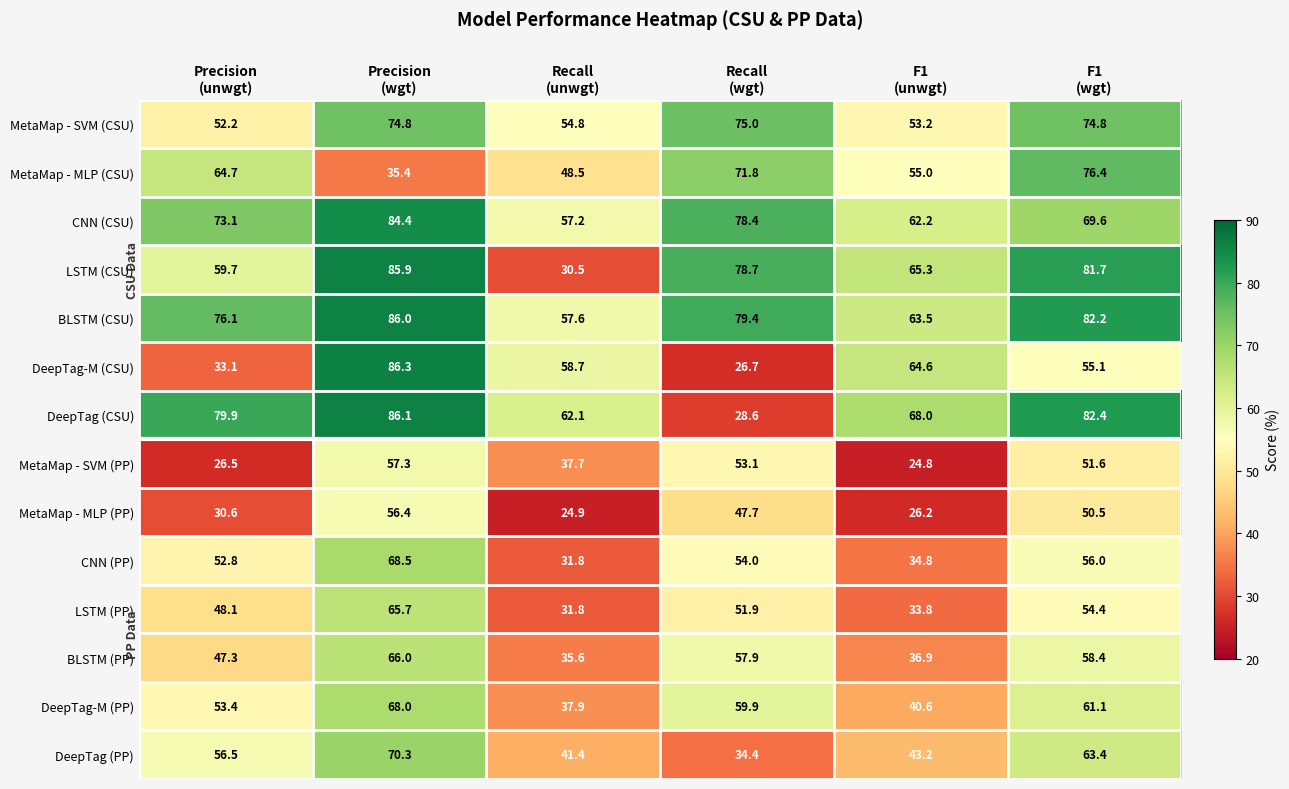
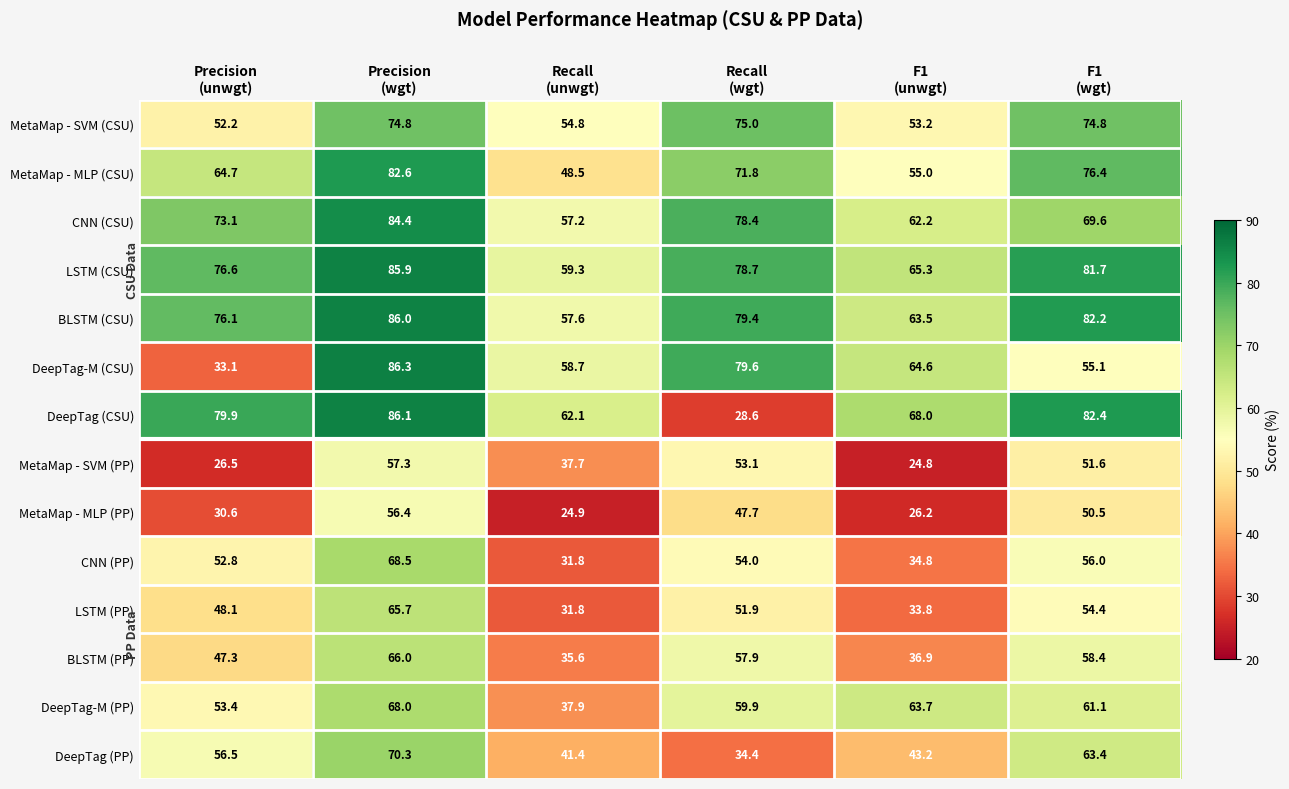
  {
    "MetaMap - SVM (CSU)": {
      "Precision (unwgt)": 52.2,
      "Precision (wgt)": 74.8,
      "Recall (unwgt)": 54.8,
      "Recall (wgt)": 75.0,
      "F1 (unwgt)": 53.2,
      "F1 (wgt)": 74.8
    },
    "MetaMap - MLP (CSU)": {
      "Precision (unwgt)": 64.7,
-     "Precision (wgt)": 35.4,
+     "Precision (wgt)": 82.6,
      "Recall (unwgt)": 48.5,
      "Recall (wgt)": 71.8,
      "F1 (unwgt)": 55.0,
      "F1 (wgt)": 76.4
    },
    "CNN (CSU)": {
      "Precision (unwgt)": 73.1,
      "Precision (wgt)": 84.4,
      "Recall (unwgt)": 57.2,
      "Recall (wgt)": 78.4,
      "F1 (unwgt)": 62.2,
      "F1 (wgt)": 69.6
    },
    "LSTM (CSU)": {
-     "Precision (unwgt)": 59.7,
+     "Precision (unwgt)": 76.6,
      "Precision (wgt)": 85.9,
-     "Recall (unwgt)": 30.5,
+     "Recall (unwgt)": 59.3,
      "Recall (wgt)": 78.7,
      "F1 (unwgt)": 65.3,
      "F1 (wgt)": 81.7
    },
    "BLSTM (CSU)": {
      "Precision (unwgt)": 76.1,
      "Precision (wgt)": 86.0,
      "Recall (unwgt)": 57.6,
      "Recall (wgt)": 79.4,
      "F1 (unwgt)": 63.5,
      "F1 (wgt)": 82.2
    },
    "DeepTag-M (CSU)": {
      "Precision (unwgt)": 33.1,
      "Precision (wgt)": 86.3,
      "Recall (unwgt)": 58.7,
-     "Recall (wgt)": 26.7,
+     "Recall (wgt)": 79.6,
      "F1 (unwgt)": 64.6,
      "F1 (wgt)": 55.1
    },
    "DeepTag (CSU)": {
      "Precision (unwgt)": 79.9,
      "Precision (wgt)": 86.1,
      "Recall (unwgt)": 62.1,
      "Recall (wgt)": 28.6,
      "F1 (unwgt)": 68.0,
      "F1 (wgt)": 82.4
    },
    "MetaMap - SVM (PP)": {
      "Precision (unwgt)": 26.5,
      "Precision (wgt)": 57.3,
      "Recall (unwgt)": 37.7,
      "Recall (wgt)": 53.1,
      "F1 (unwgt)": 24.8,
      "F1 (wgt)": 51.6
    },
    "MetaMap - MLP (PP)": {
      "Precision (unwgt)": 30.6,
      "Precision (wgt)": 56.4,
      "Recall (unwgt)": 24.9,
      "Recall (wgt)": 47.7,
      "F1 (unwgt)": 26.2,
      "F1 (wgt)": 50.5
    },
    "CNN (PP)": {
      "Precision (unwgt)": 52.8,
      "Precision (wgt)": 68.5,
      "Recall (unwgt)": 31.8,
      "Recall (wgt)": 54.0,
      "F1 (unwgt)": 34.8,
      "F1 (wgt)": 56.0
    },
    "LSTM (PP)": {
      "Precision (unwgt)": 48.1,
      "Precision (wgt)": 65.7,
      "Recall (unwgt)": 31.8,
      "Recall (wgt)": 51.9,
      "F1 (unwgt)": 33.8,
      "F1 (wgt)": 54.4
    },
    "BLSTM (PP)": {
      "Precision (unwgt)": 47.3,
      "Precision (wgt)": 66.0,
      "Recall (unwgt)": 35.6,
      "Recall (wgt)": 57.9,
      "F1 (unwgt)": 36.9,
      "F1 (wgt)": 58.4
    },
    "DeepTag-M (PP)": {
      "Precision (unwgt)": 53.4,
      "Precision (wgt)": 68.0,
      "Recall (unwgt)": 37.9,
      "Recall (wgt)": 59.9,
-     "F1 (unwgt)": 40.6,
+     "F1 (unwgt)": 63.7,
      "F1 (wgt)": 61.1
    },
    "DeepTag (PP)": {
      "Precision (unwgt)": 56.5,
      "Precision (wgt)": 70.3,
      "Recall (unwgt)": 41.4,
      "Recall (wgt)": 34.4,
      "F1 (unwgt)": 43.2,
      "F1 (wgt)": 63.4
    }
  }
